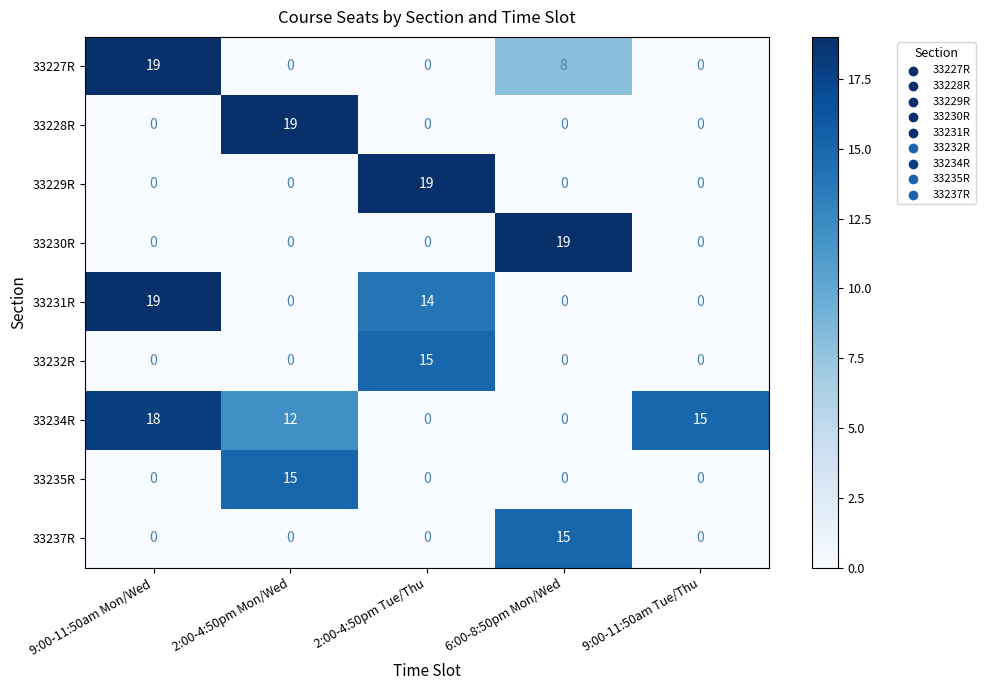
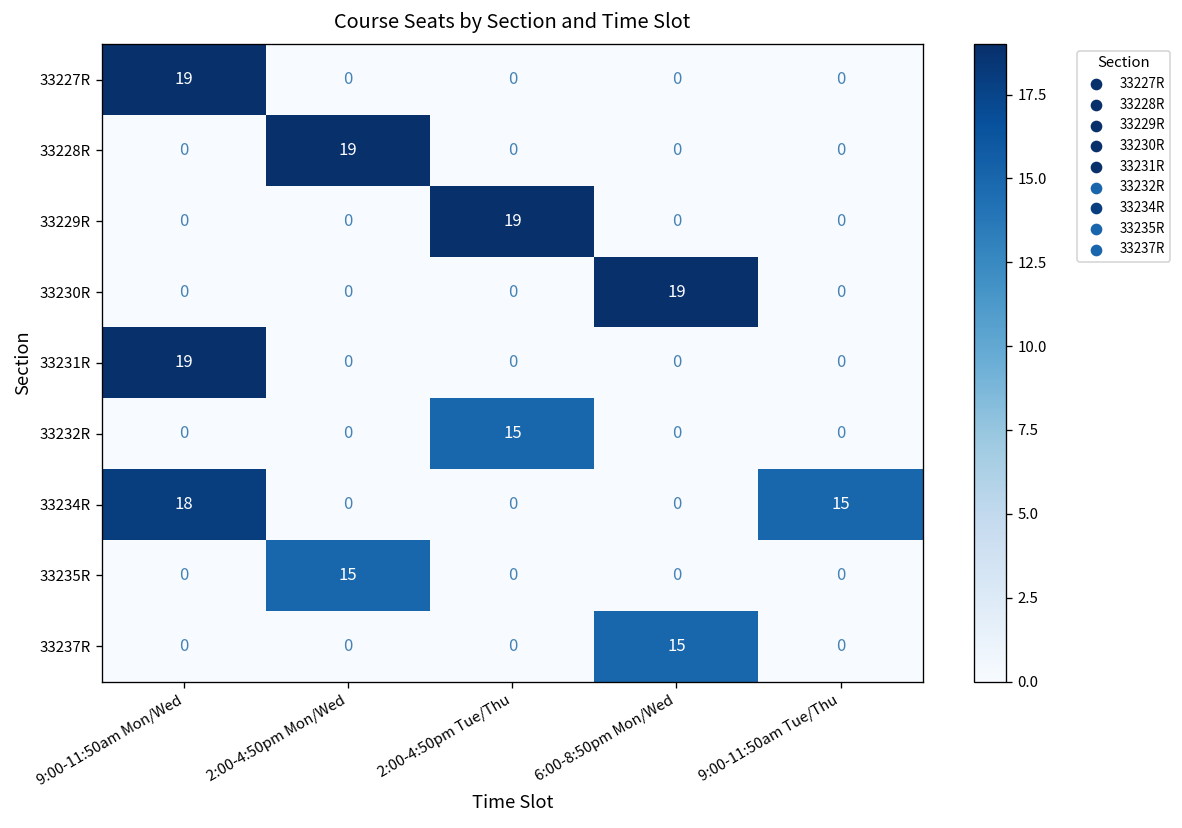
  {
    "33227R": {
      "9:00-11:50am Mon/Wed": 19,
      "2:00-4:50pm Mon/Wed": 0,
      "2:00-4:50pm Tue/Thu": 0,
-     "6:00-8:50pm Mon/Wed": 8,
+     "6:00-8:50pm Mon/Wed": 0,
      "9:00-11:50am Tue/Thu": 0
    },
    "33228R": {
      "9:00-11:50am Mon/Wed": 0,
      "2:00-4:50pm Mon/Wed": 19,
      "2:00-4:50pm Tue/Thu": 0,
      "6:00-8:50pm Mon/Wed": 0,
      "9:00-11:50am Tue/Thu": 0
    },
    "33229R": {
      "9:00-11:50am Mon/Wed": 0,
      "2:00-4:50pm Mon/Wed": 0,
      "2:00-4:50pm Tue/Thu": 19,
      "6:00-8:50pm Mon/Wed": 0,
      "9:00-11:50am Tue/Thu": 0
    },
    "33230R": {
      "9:00-11:50am Mon/Wed": 0,
      "2:00-4:50pm Mon/Wed": 0,
      "2:00-4:50pm Tue/Thu": 0,
      "6:00-8:50pm Mon/Wed": 19,
      "9:00-11:50am Tue/Thu": 0
    },
    "33231R": {
      "9:00-11:50am Mon/Wed": 19,
      "2:00-4:50pm Mon/Wed": 0,
-     "2:00-4:50pm Tue/Thu": 14,
+     "2:00-4:50pm Tue/Thu": 0,
      "6:00-8:50pm Mon/Wed": 0,
      "9:00-11:50am Tue/Thu": 0
    },
    "33232R": {
      "9:00-11:50am Mon/Wed": 0,
      "2:00-4:50pm Mon/Wed": 0,
      "2:00-4:50pm Tue/Thu": 15,
      "6:00-8:50pm Mon/Wed": 0,
      "9:00-11:50am Tue/Thu": 0
    },
    "33234R": {
      "9:00-11:50am Mon/Wed": 18,
-     "2:00-4:50pm Mon/Wed": 12,
+     "2:00-4:50pm Mon/Wed": 0,
      "2:00-4:50pm Tue/Thu": 0,
      "6:00-8:50pm Mon/Wed": 0,
      "9:00-11:50am Tue/Thu": 15
    },
    "33235R": {
      "9:00-11:50am Mon/Wed": 0,
      "2:00-4:50pm Mon/Wed": 15,
      "2:00-4:50pm Tue/Thu": 0,
      "6:00-8:50pm Mon/Wed": 0,
      "9:00-11:50am Tue/Thu": 0
    },
    "33237R": {
      "9:00-11:50am Mon/Wed": 0,
      "2:00-4:50pm Mon/Wed": 0,
      "2:00-4:50pm Tue/Thu": 0,
      "6:00-8:50pm Mon/Wed": 15,
      "9:00-11:50am Tue/Thu": 0
    }
  }
